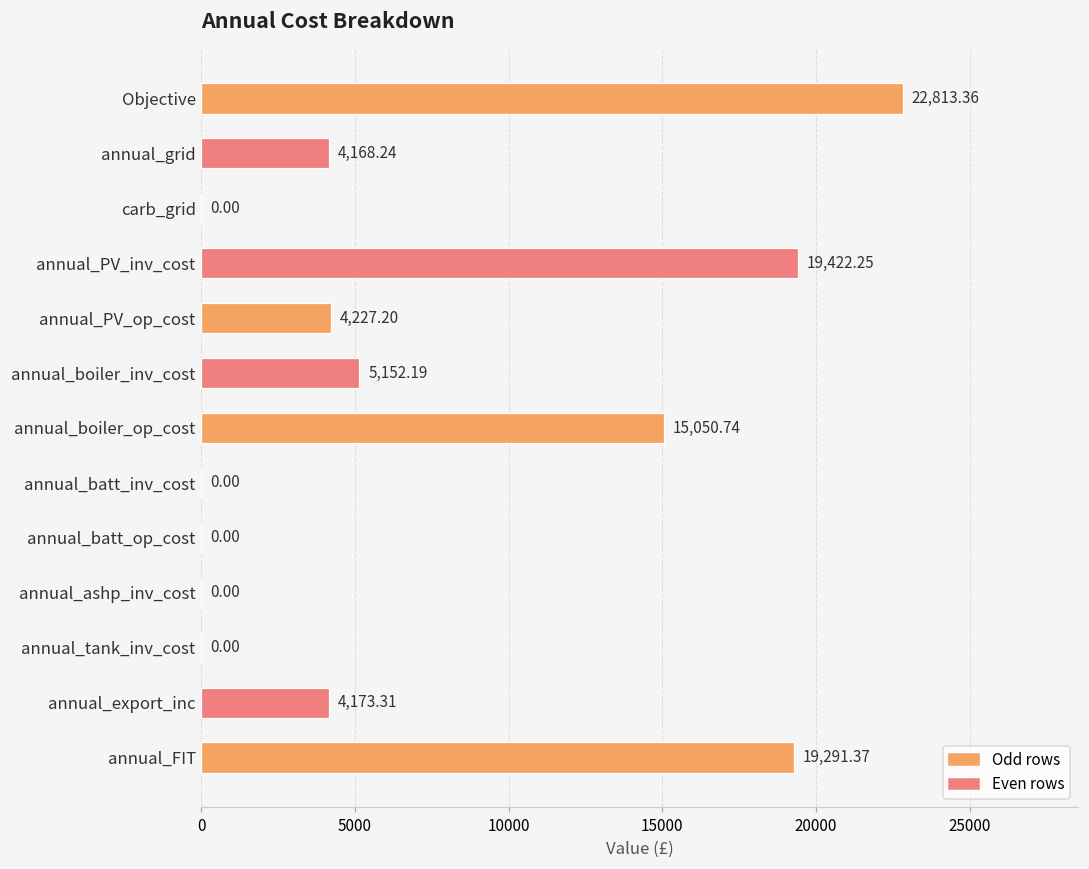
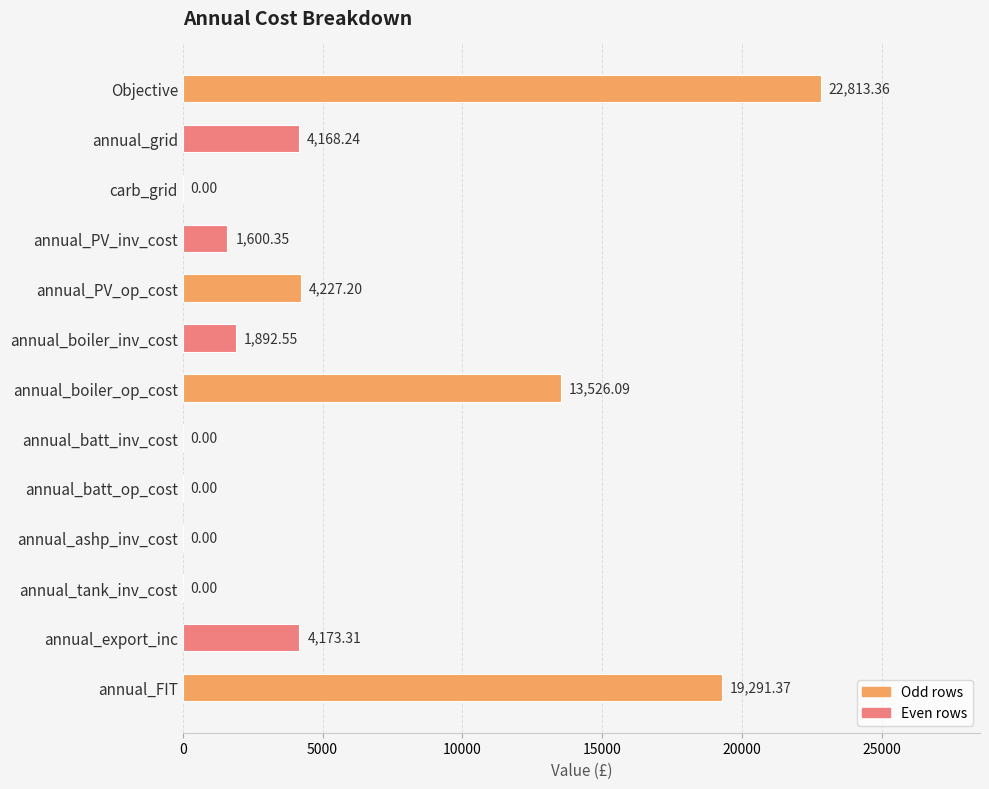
  {
    "Objective": "22,813.36",
    "annual_grid": "4,168.24",
    "carb_grid": "0.00",
-   "annual_PV_inv_cost": "19,422.25",
+   "annual_PV_inv_cost": "1,600.35",
    "annual_PV_op_cost": "4,227.20",
-   "annual_boiler_inv_cost": "5,152.19",
-   "annual_boiler_op_cost": "15,050.74",
+   "annual_boiler_inv_cost": "1,892.55",
+   "annual_boiler_op_cost": "13,526.09",
    "annual_batt_inv_cost": "0.00",
    "annual_batt_op_cost": "0.00",
    "annual_ashp_inv_cost": "0.00",
    "annual_tank_inv_cost": "0.00",
    "annual_export_inc": "4,173.31",
    "annual_FIT": "19,291.37"
  }
